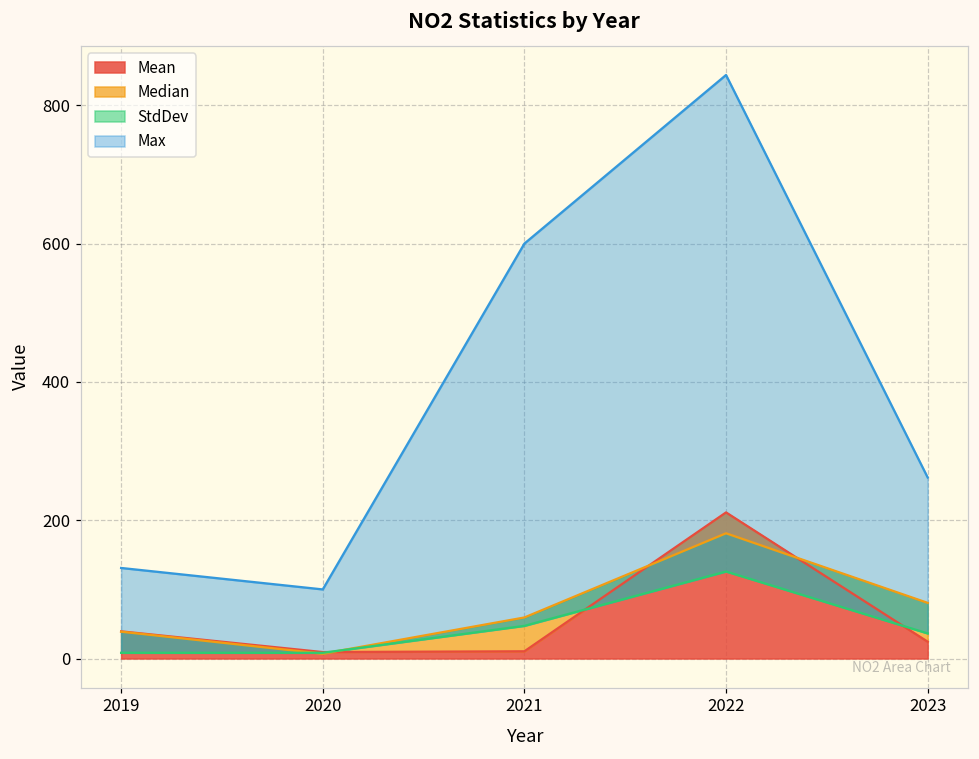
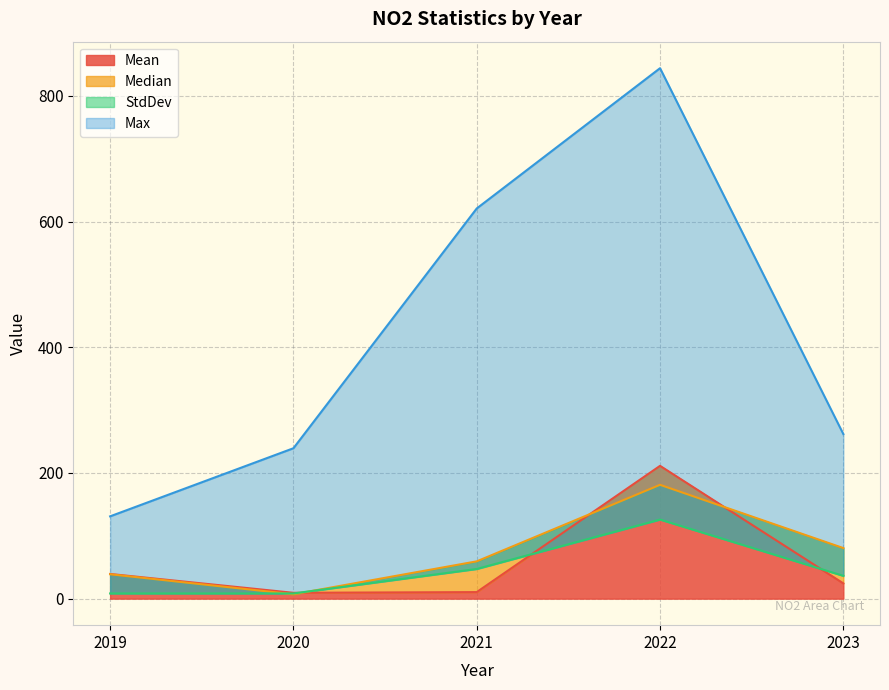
  {
    "Mean": {
      "2021": 10,
      "2023": 20
    },
    "Max": {
      "2019": 130,
-     "2020": 100,
-     "2021": 600,
+     "2020": 240,
+     "2021": 620,
      "2022": 840,
      "2023": 260
    }
  }
